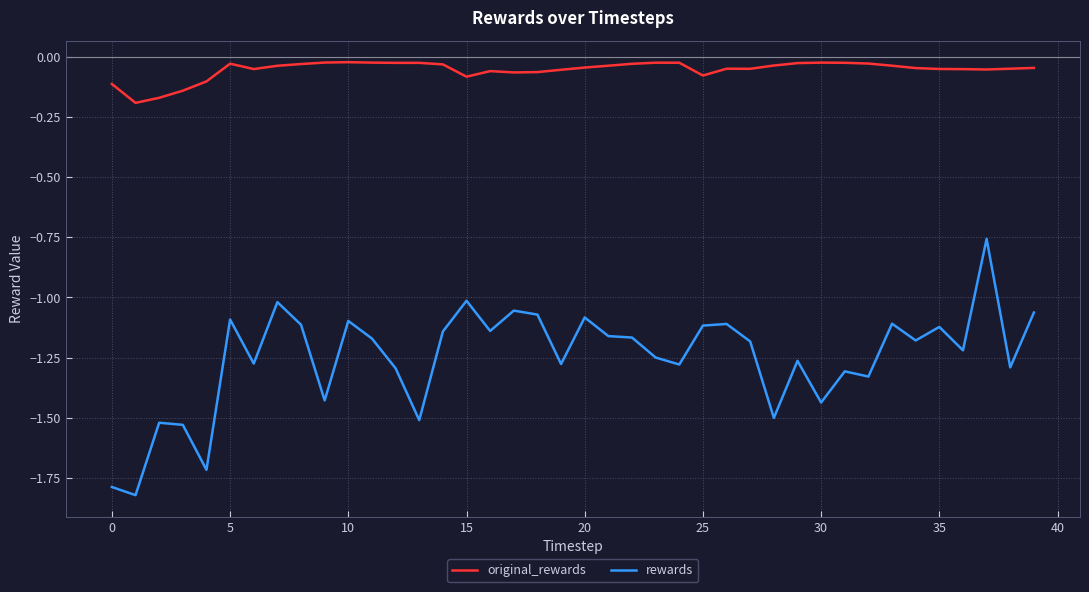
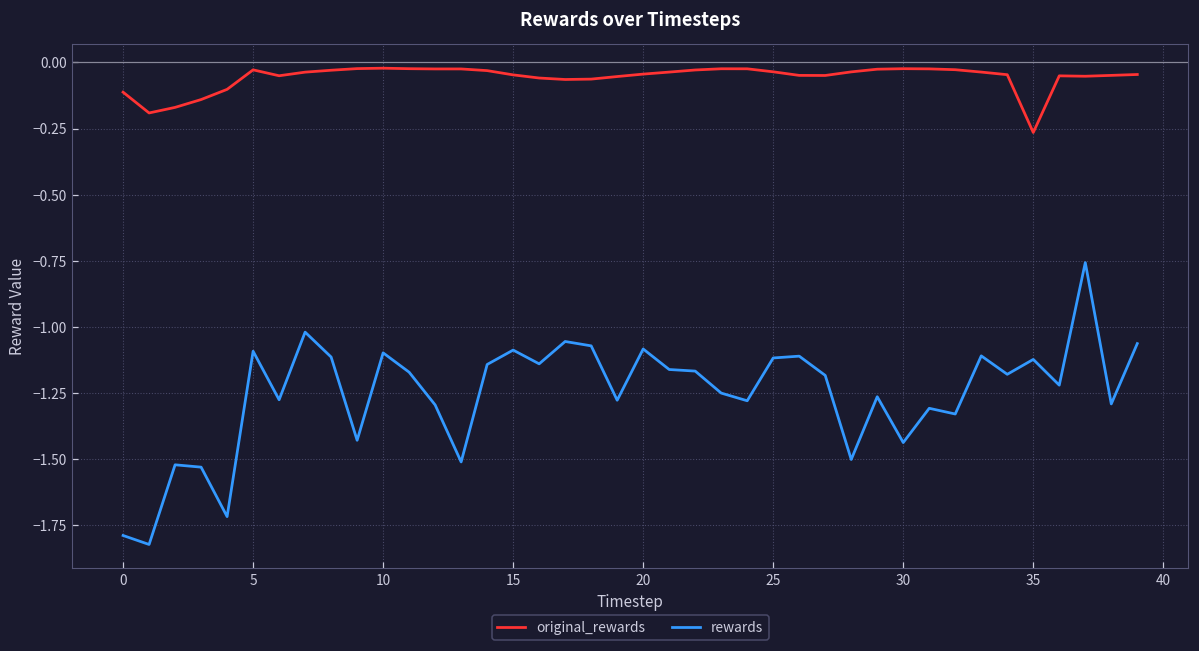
  {
    "original_rewards": {
      "0": -0.11,
      "5": -0.03,
      "10": -0.02,
-     "15": -0.08,
+     "15": -0.05,
      "20": -0.04,
-     "25": -0.08,
+     "25": -0.04,
      "30": -0.02,
-     "35": -0.05
+     "35": -0.26
    },
    "rewards": {
      "0": -1.79,
      "5": -1.09,
      "10": -1.10,
-     "15": -1.01,
+     "15": -1.09,
      "20": -1.08,
      "25": -1.12,
      "30": -1.44,
      "35": -1.12
    }
  }
